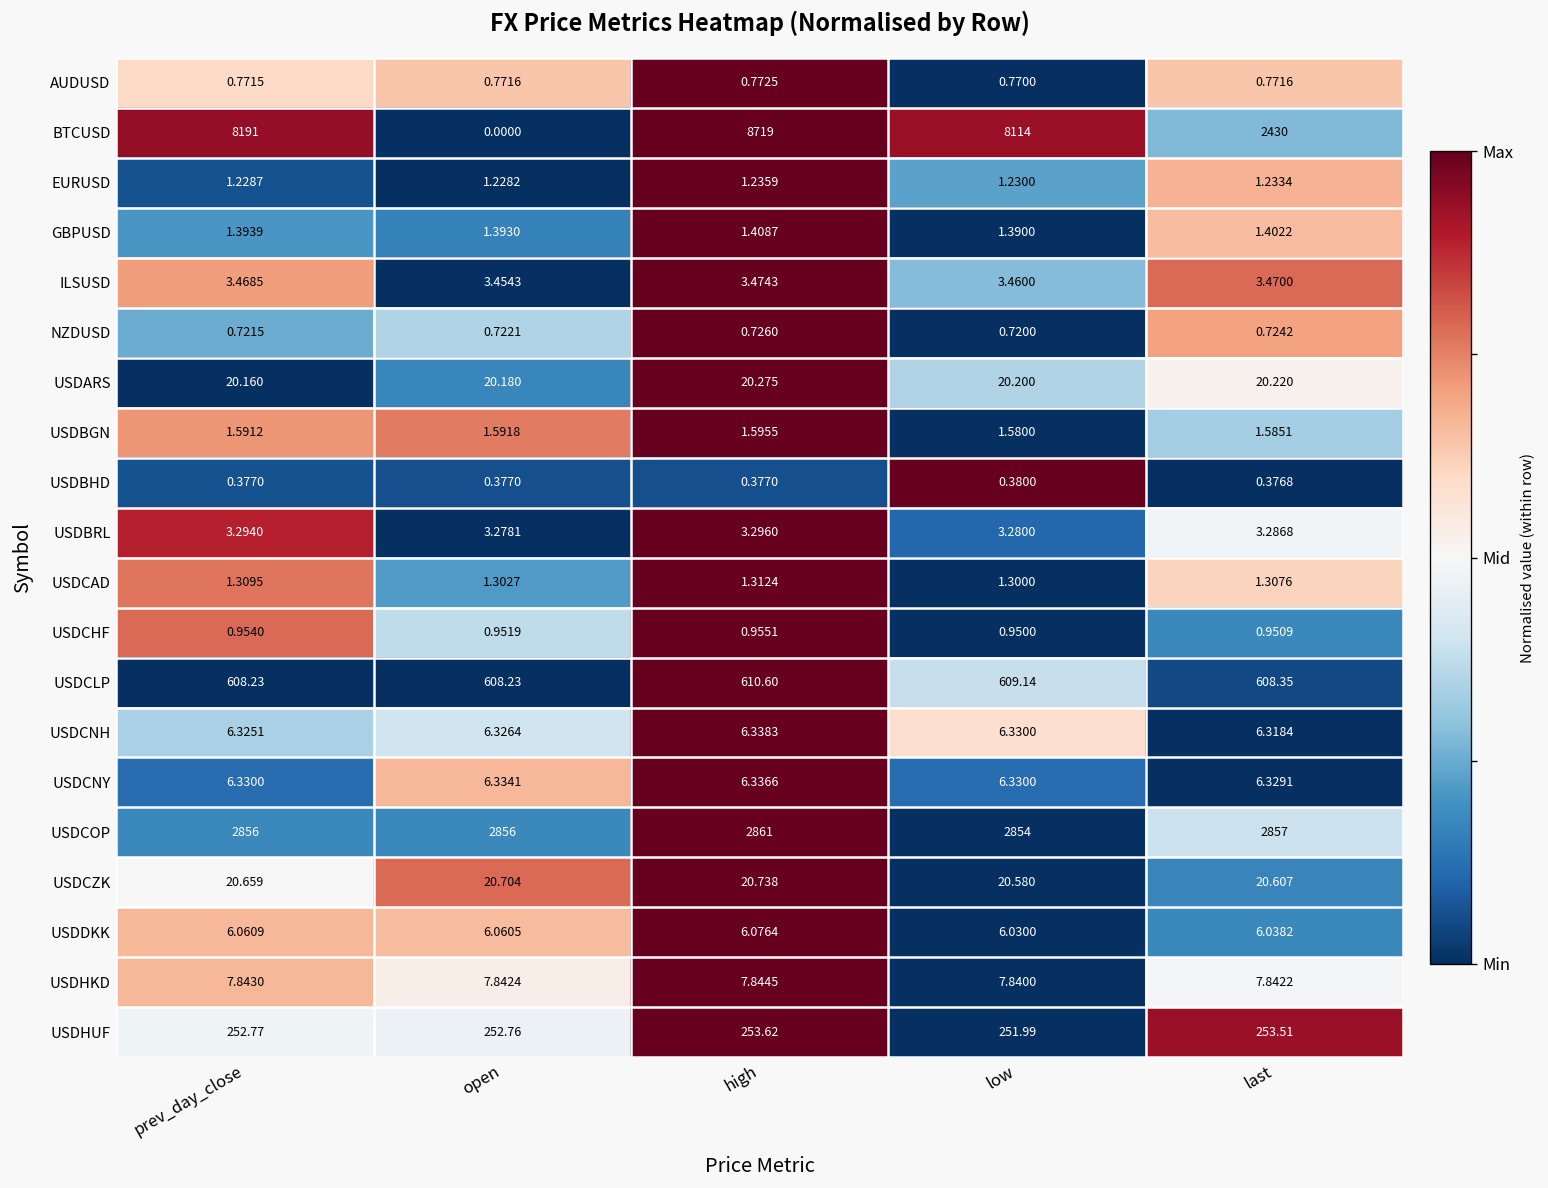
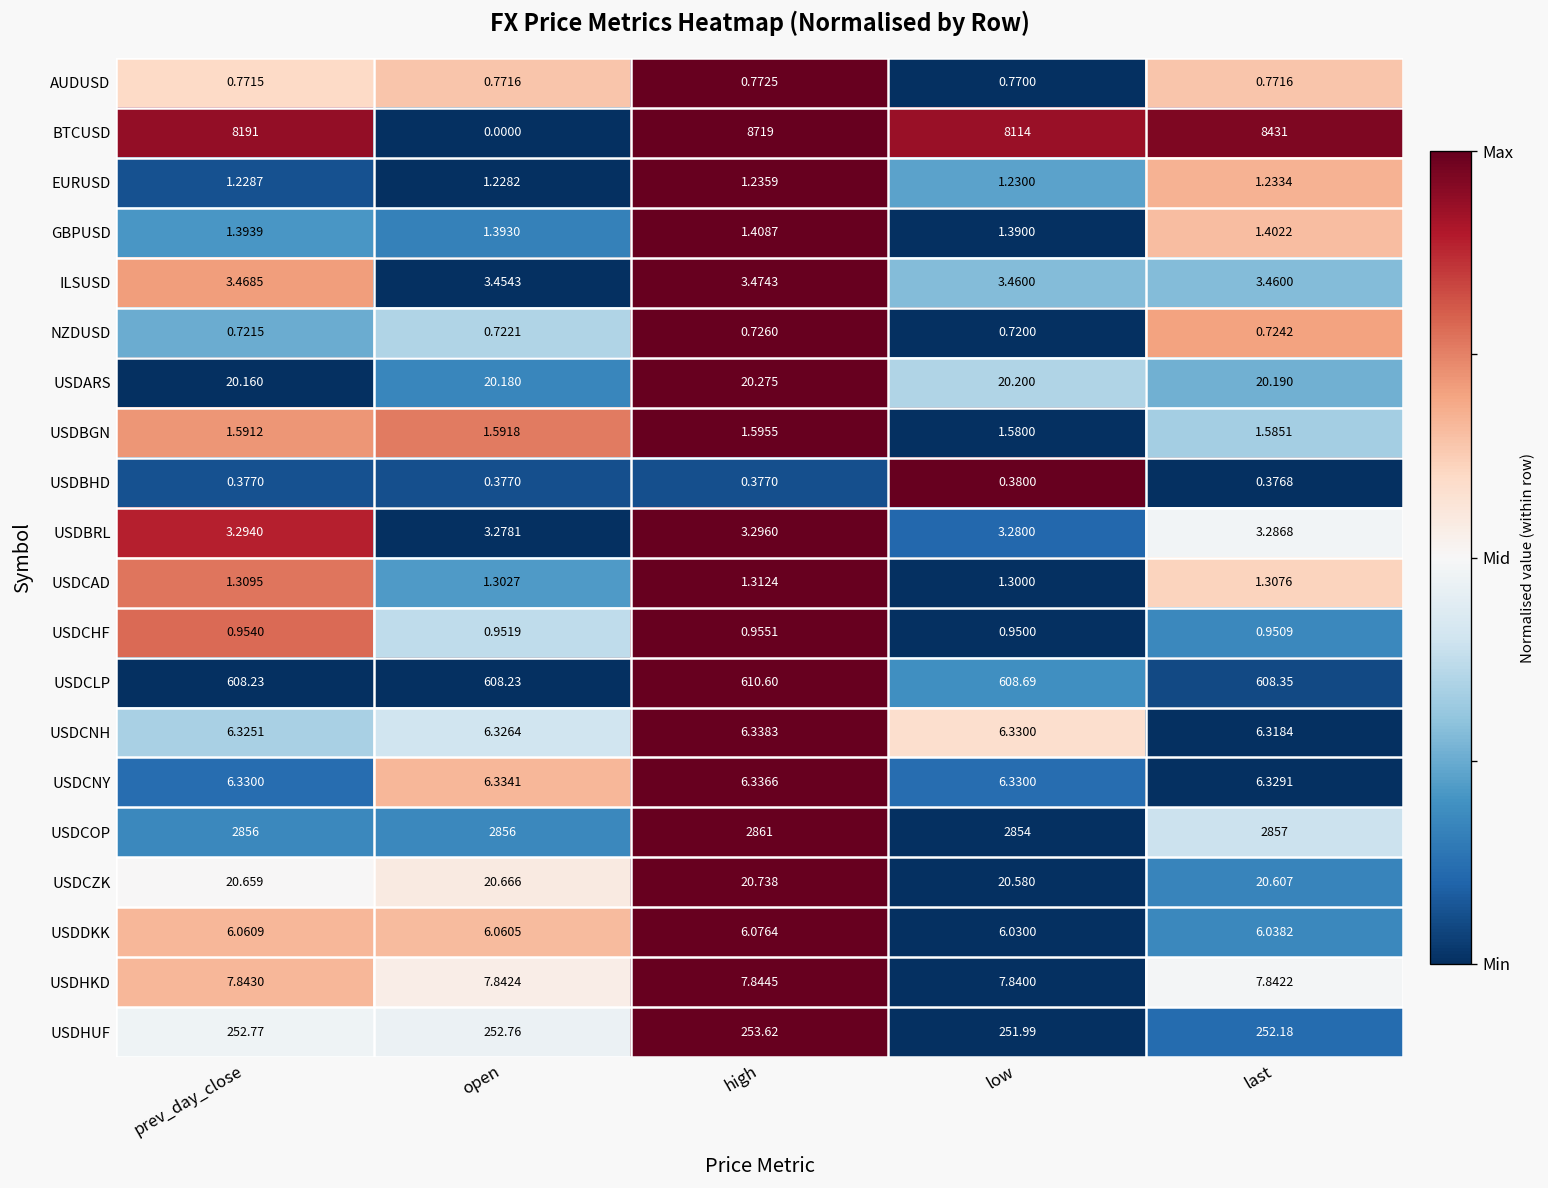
  {
    "AUDUSD": {
      "prev_day_close": 0.7715,
      "open": 0.7716,
      "high": 0.7725,
      "low": 0.7700,
      "last": 0.7716
    },
    "BTCUSD": {
      "prev_day_close": 8191,
      "open": 0.0000,
      "high": 8719,
      "low": 8114,
-     "last": 2430
+     "last": 8431
    },
    "EURUSD": {
      "prev_day_close": 1.2287,
      "open": 1.2282,
      "high": 1.2359,
      "low": 1.2300,
      "last": 1.2334
    },
    "GBPUSD": {
      "prev_day_close": 1.3939,
      "open": 1.3930,
      "high": 1.4087,
      "low": 1.3900,
      "last": 1.4022
    },
    "ILSUSD": {
      "prev_day_close": 3.4685,
      "open": 3.4543,
      "high": 3.4743,
      "low": 3.4600,
-     "last": 3.4700
+     "last": 3.4600
    },
    "NZDUSD": {
      "prev_day_close": 0.7215,
      "open": 0.7221,
      "high": 0.7260,
      "low": 0.7200,
      "last": 0.7242
    },
    "USDARS": {
      "prev_day_close": 20.160,
      "open": 20.180,
      "high": 20.275,
      "low": 20.200,
-     "last": 20.220
+     "last": 20.190
    },
    "USDBGN": {
      "prev_day_close": 1.5912,
      "open": 1.5918,
      "high": 1.5955,
      "low": 1.5800,
      "last": 1.5851
    },
    "USDBHD": {
      "prev_day_close": 0.3770,
      "open": 0.3770,
      "high": 0.3770,
      "low": 0.3800,
      "last": 0.3768
    },
    "USDBRL": {
      "prev_day_close": 3.2940,
      "open": 3.2781,
      "high": 3.2960,
      "low": 3.2800,
      "last": 3.2868
    },
    "USDCAD": {
      "prev_day_close": 1.3095,
      "open": 1.3027,
      "high": 1.3124,
      "low": 1.3000,
      "last": 1.3076
    },
    "USDCHF": {
      "prev_day_close": 0.9540,
      "open": 0.9519,
      "high": 0.9551,
      "low": 0.9500,
      "last": 0.9509
    },
    "USDCLP": {
      "prev_day_close": 608.23,
      "open": 608.23,
      "high": 610.60,
-     "low": 609.14,
+     "low": 608.69,
      "last": 608.35
    },
    "USDCNH": {
      "prev_day_close": 6.3251,
      "open": 6.3264,
      "high": 6.3383,
      "low": 6.3300,
      "last": 6.3184
    },
    "USDCNY": {
      "prev_day_close": 6.3300,
      "open": 6.3341,
      "high": 6.3366,
      "low": 6.3300,
      "last": 6.3291
    },
    "USDCOP": {
      "prev_day_close": 2856,
      "open": 2856,
      "high": 2861,
      "low": 2854,
      "last": 2857
    },
    "USDCZK": {
      "prev_day_close": 20.659,
-     "open": 20.704,
+     "open": 20.666,
      "high": 20.738,
      "low": 20.580,
      "last": 20.607
    },
    "USDDKK": {
      "prev_day_close": 6.0609,
      "open": 6.0605,
      "high": 6.0764,
      "low": 6.0300,
      "last": 6.0382
    },
    "USDHKD": {
      "prev_day_close": 7.8430,
      "open": 7.8424,
      "high": 7.8445,
      "low": 7.8400,
      "last": 7.8422
    },
    "USDHUF": {
      "prev_day_close": 252.77,
      "open": 252.76,
      "high": 253.62,
      "low": 251.99,
-     "last": 253.51
+     "last": 252.18
    }
  }
